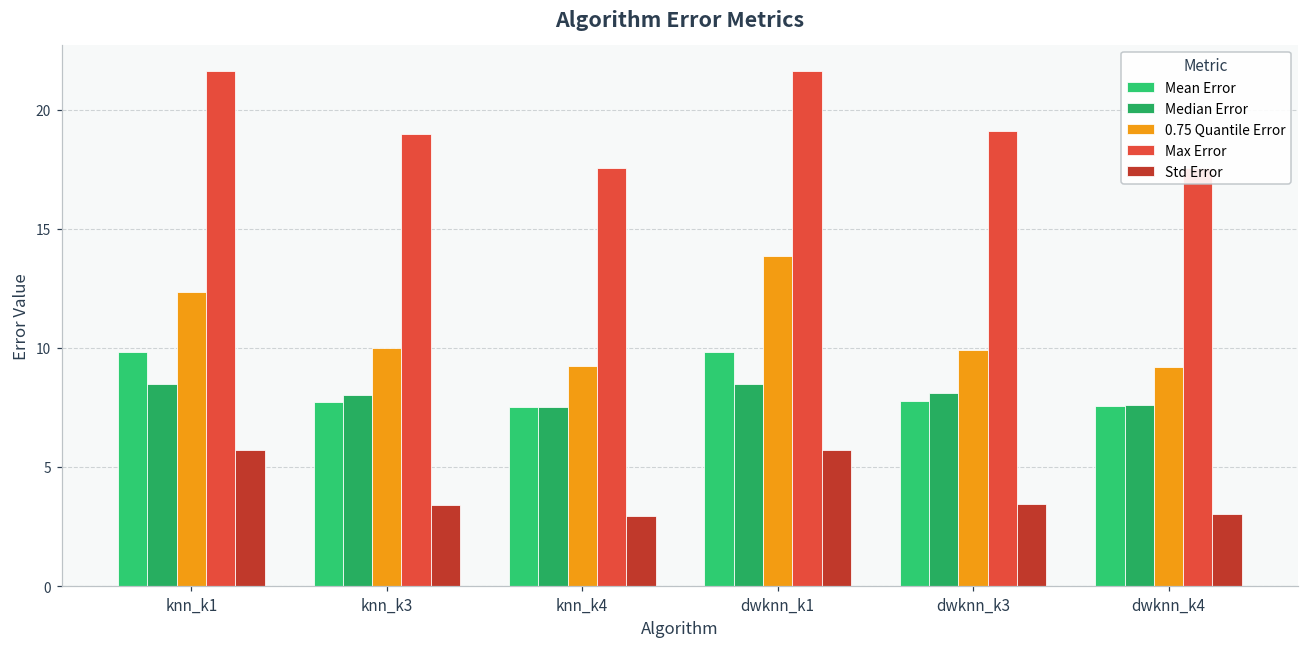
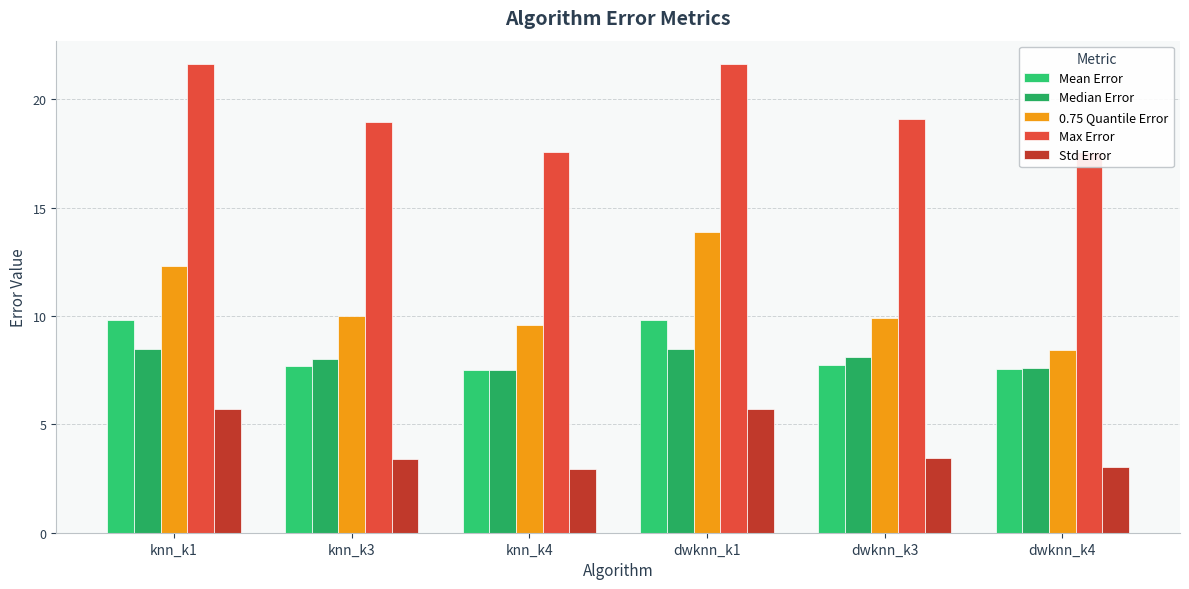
  {
    "0.75 Quantile Error": {
      "knn_k1": 12.3,
      "knn_k3": 10.0,
-     "knn_k4": 9.2,
+     "knn_k4": 9.6,
      "dwknn_k1": 13.9,
      "dwknn_k3": 9.9,
-     "dwknn_k4": 9.2
+     "dwknn_k4": 8.4
    }
  }
